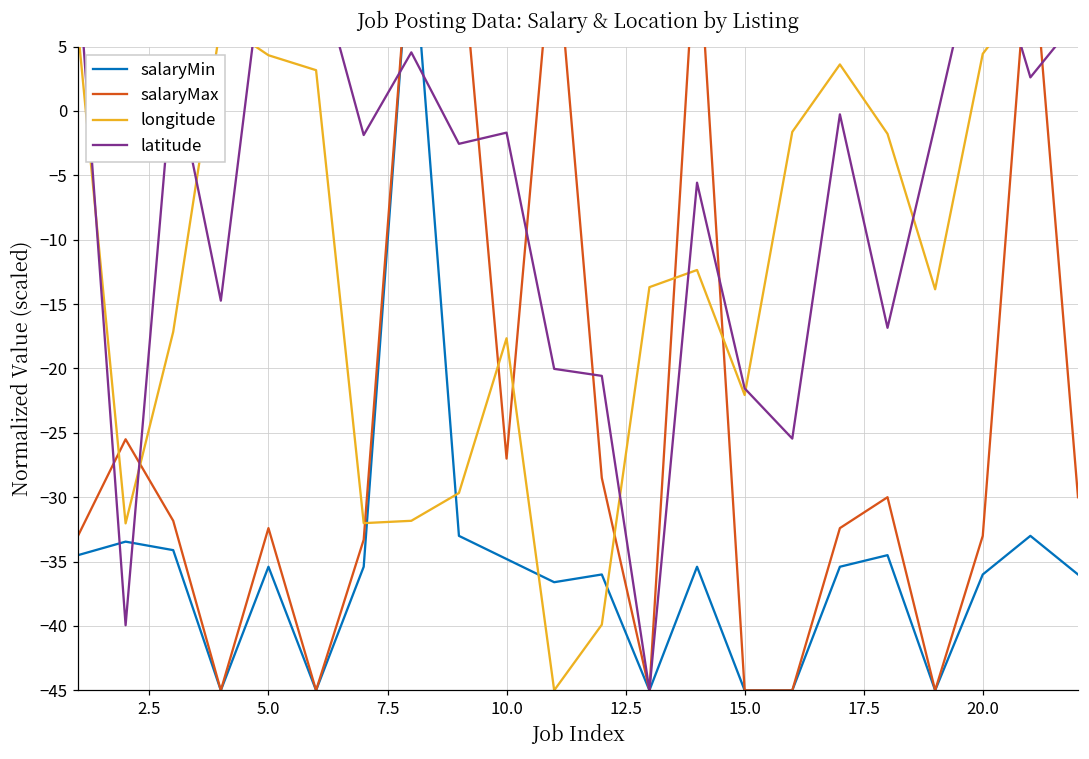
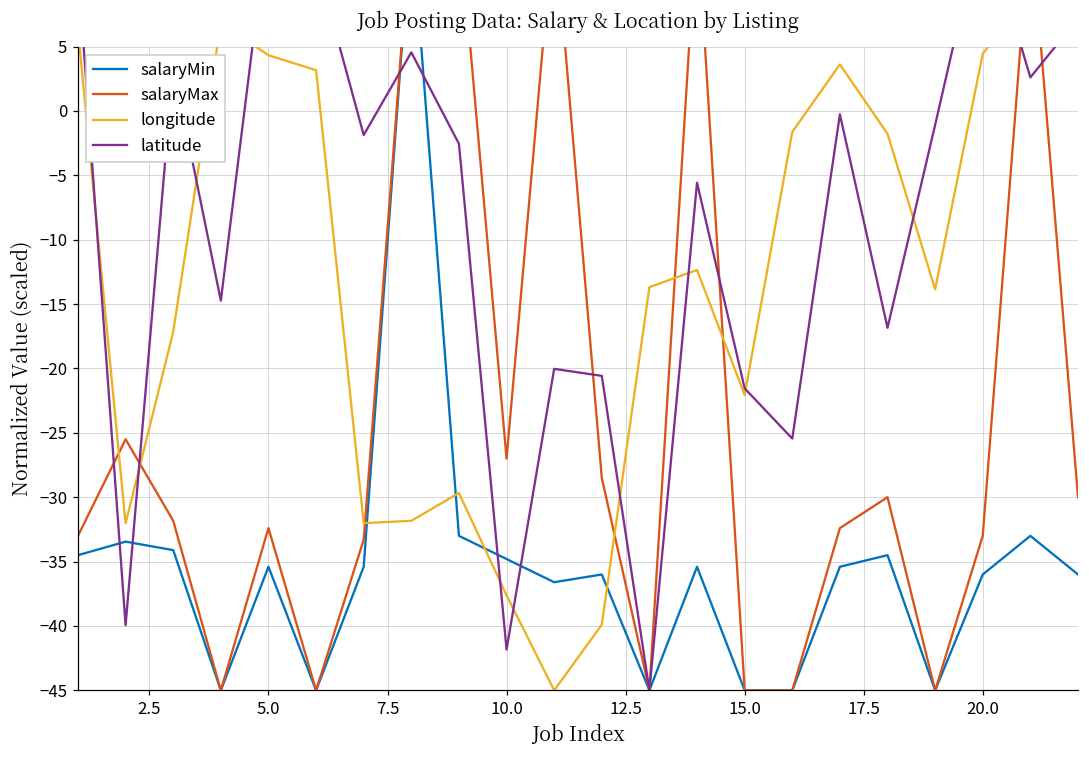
  {
    "salaryMin": {
      "5.0": -35.4,
      "10.0": -34.8,
      "20.0": -36.0
    },
    "salaryMax": {
      "5.0": -32.4,
      "10.0": -27.0,
      "20.0": -33.0
    },
    "longitude": {
      "5.0": 4.3,
-     "10.0": -17.7,
+     "10.0": -37.6,
      "15.0": -22.1,
      "20.0": 4.4
    },
    "latitude": {
-     "10.0": -1.7,
+     "10.0": -41.8,
      "15.0": -21.5
    }
  }
